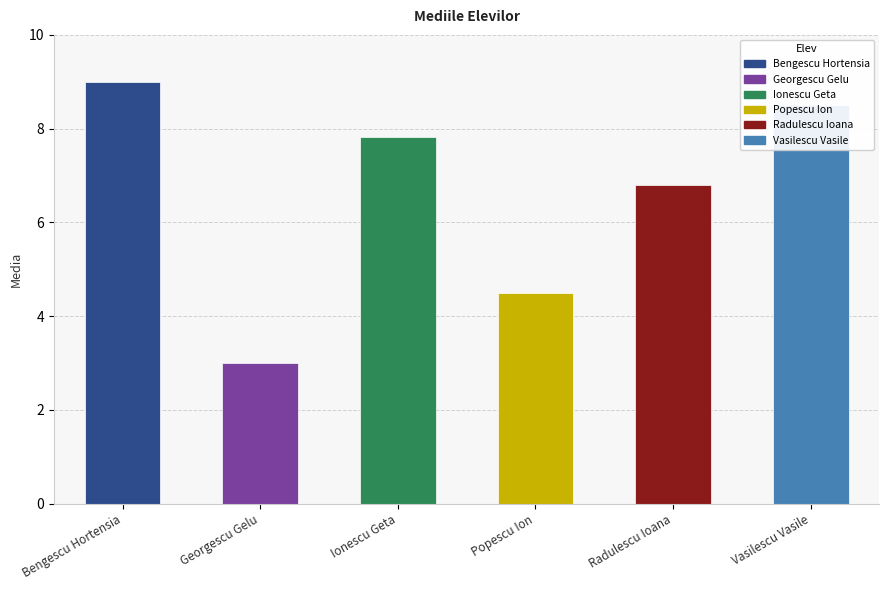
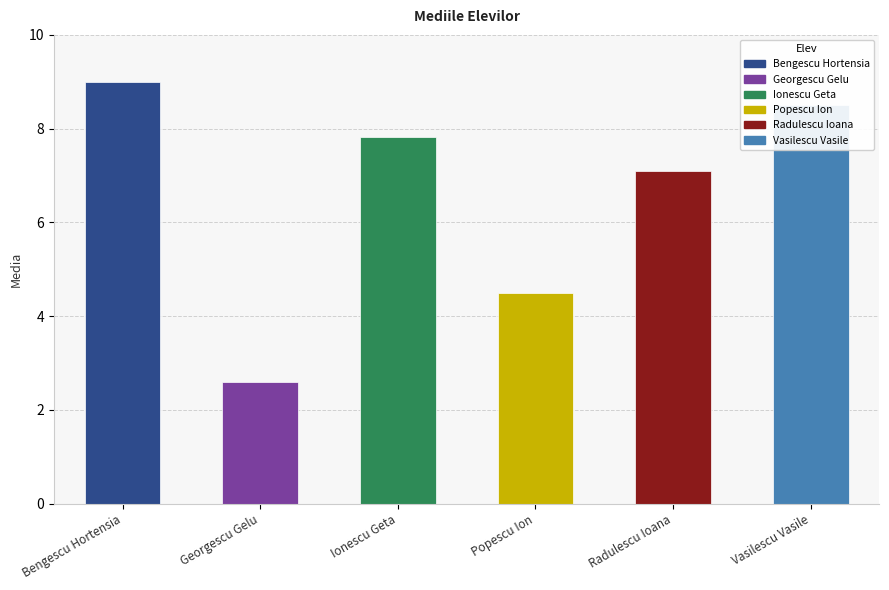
  {
    "Bengescu Hortensia": 9.0,
-   "Georgescu Gelu": 3.0,
+   "Georgescu Gelu": 2.6,
    "Ionescu Geta": 7.8,
    "Popescu Ion": 4.5,
-   "Radulescu Ioana": 6.8
+   "Radulescu Ioana": 7.1
  }
